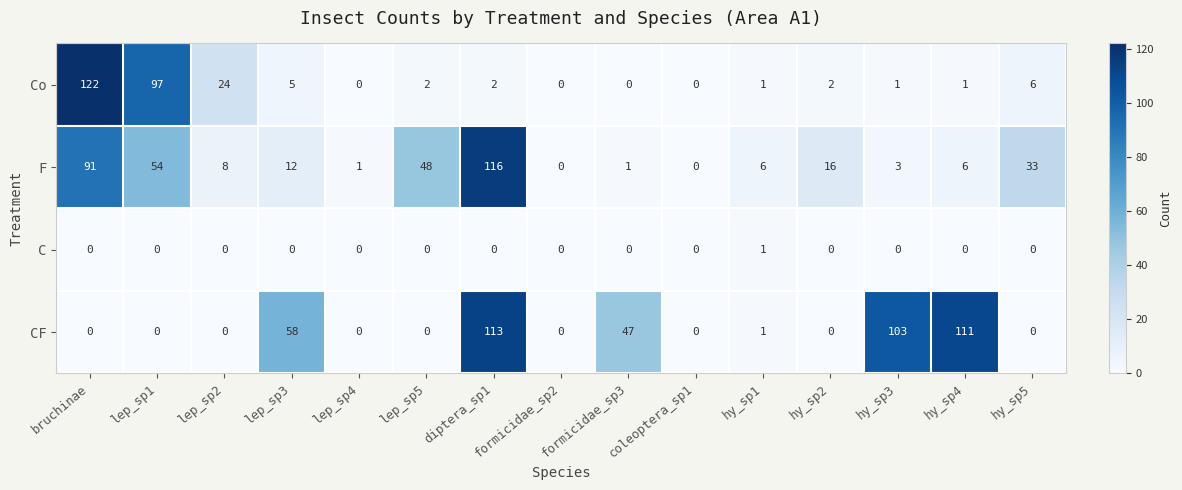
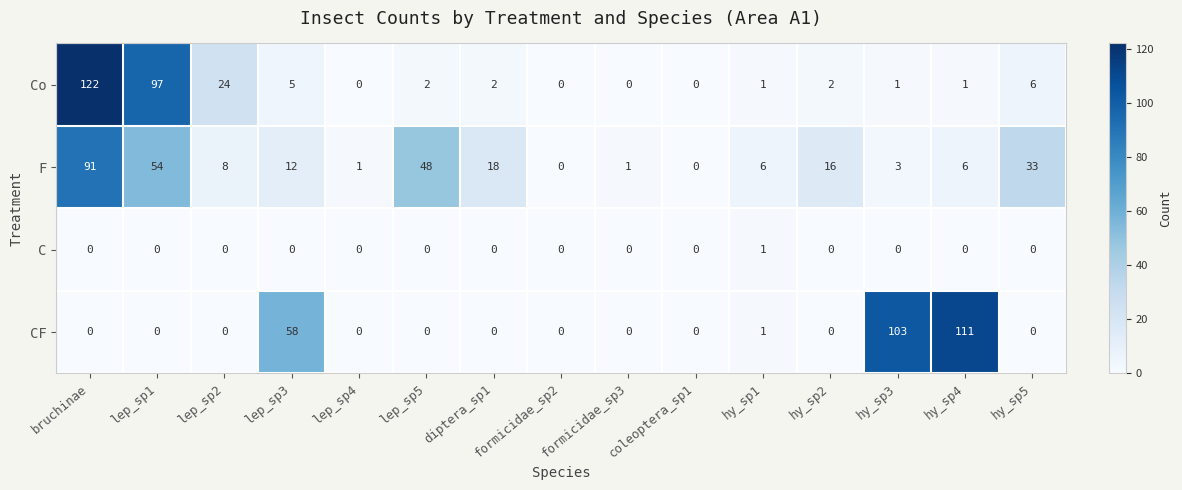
  {
    "Co": {
      "bruchinae": 122,
      "lep_sp1": 97,
      "lep_sp2": 24,
      "lep_sp3": 5,
      "lep_sp4": 0,
      "lep_sp5": 2,
      "diptera_sp1": 2,
      "formicidae_sp2": 0,
      "formicidae_sp3": 0,
      "coleoptera_sp1": 0,
      "hy_sp1": 1,
      "hy_sp2": 2,
      "hy_sp3": 1,
      "hy_sp4": 1,
      "hy_sp5": 6
    },
    "F": {
      "bruchinae": 91,
      "lep_sp1": 54,
      "lep_sp2": 8,
      "lep_sp3": 12,
      "lep_sp4": 1,
      "lep_sp5": 48,
-     "diptera_sp1": 116,
+     "diptera_sp1": 18,
      "formicidae_sp2": 0,
      "formicidae_sp3": 1,
      "coleoptera_sp1": 0,
      "hy_sp1": 6,
      "hy_sp2": 16,
      "hy_sp3": 3,
      "hy_sp4": 6,
      "hy_sp5": 33
    },
    "C": {
      "bruchinae": 0,
      "lep_sp1": 0,
      "lep_sp2": 0,
      "lep_sp3": 0,
      "lep_sp4": 0,
      "lep_sp5": 0,
      "diptera_sp1": 0,
      "formicidae_sp2": 0,
      "formicidae_sp3": 0,
      "coleoptera_sp1": 0,
      "hy_sp1": 1,
      "hy_sp2": 0,
      "hy_sp3": 0,
      "hy_sp4": 0,
      "hy_sp5": 0
    },
    "CF": {
      "bruchinae": 0,
      "lep_sp1": 0,
      "lep_sp2": 0,
      "lep_sp3": 58,
      "lep_sp4": 0,
      "lep_sp5": 0,
-     "diptera_sp1": 113,
+     "diptera_sp1": 0,
      "formicidae_sp2": 0,
-     "formicidae_sp3": 47,
+     "formicidae_sp3": 0,
      "coleoptera_sp1": 0,
      "hy_sp1": 1,
      "hy_sp2": 0,
      "hy_sp3": 103,
      "hy_sp4": 111,
      "hy_sp5": 0
    }
  }
